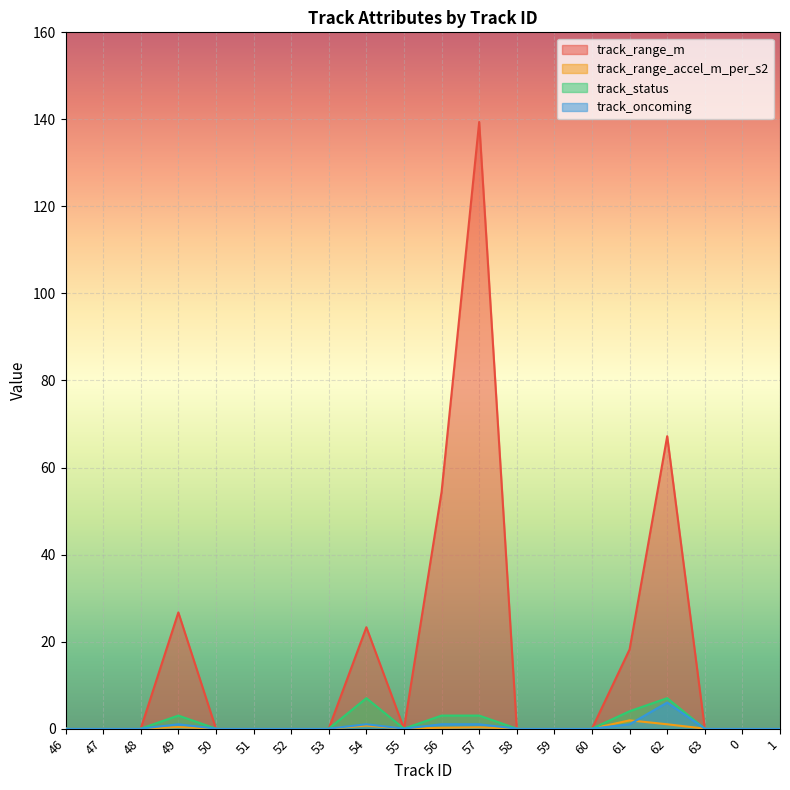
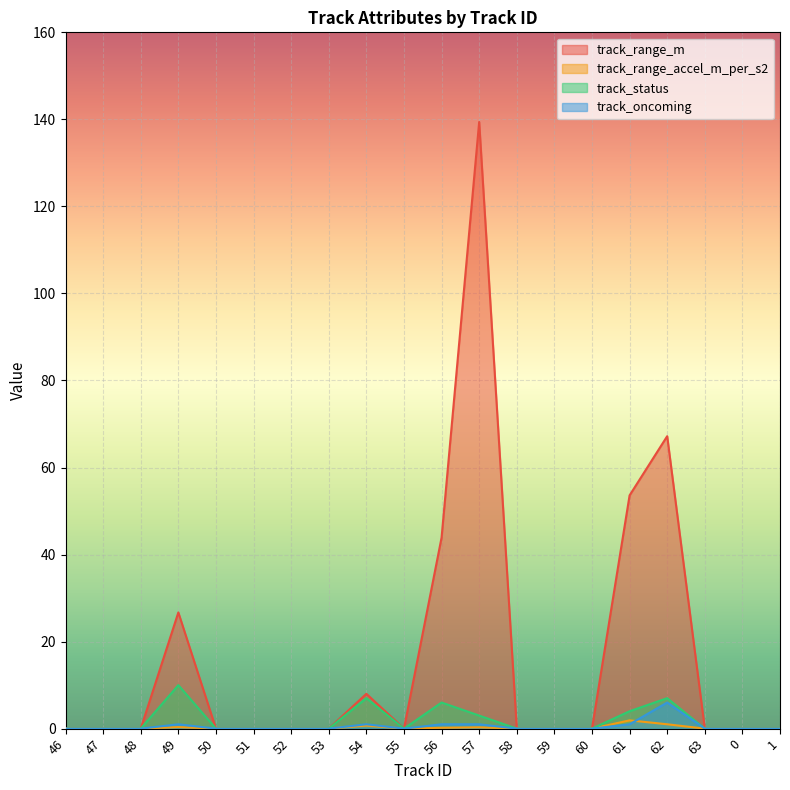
  {
    "track_range_m": {
      "49": 27,
-     "54": 23,
-     "56": 54,
+     "54": 8,
+     "56": 44,
      "57": 139,
-     "61": 18,
+     "61": 54,
      "62": 67
    },
    "track_range_accel_m_per_s2": {
      "49": 0,
      "56": 0,
      "57": 0,
      "61": 2,
      "62": 1
    },
    "track_status": {
-     "49": 3,
+     "49": 10,
      "54": 7,
-     "56": 3,
+     "56": 6,
      "57": 3,
      "61": 4,
      "62": 7
    },
    "track_oncoming": {
      "49": 1,
      "56": 1,
      "57": 1,
      "61": 1,
      "62": 6
    }
  }
